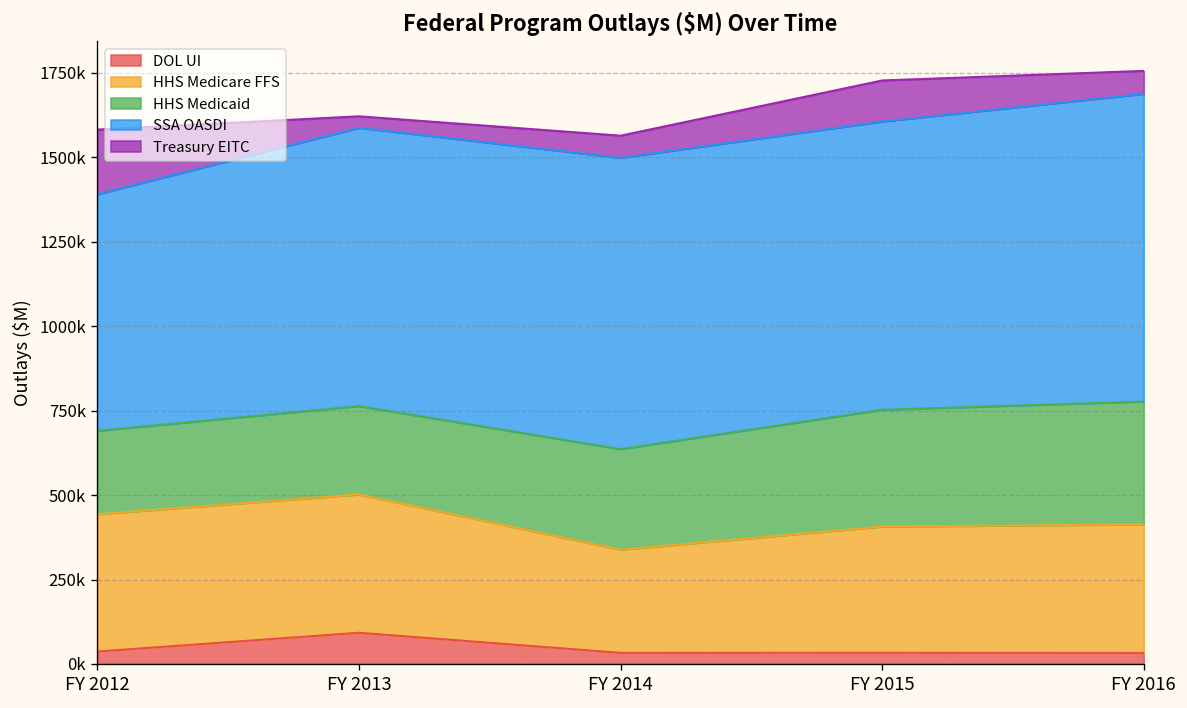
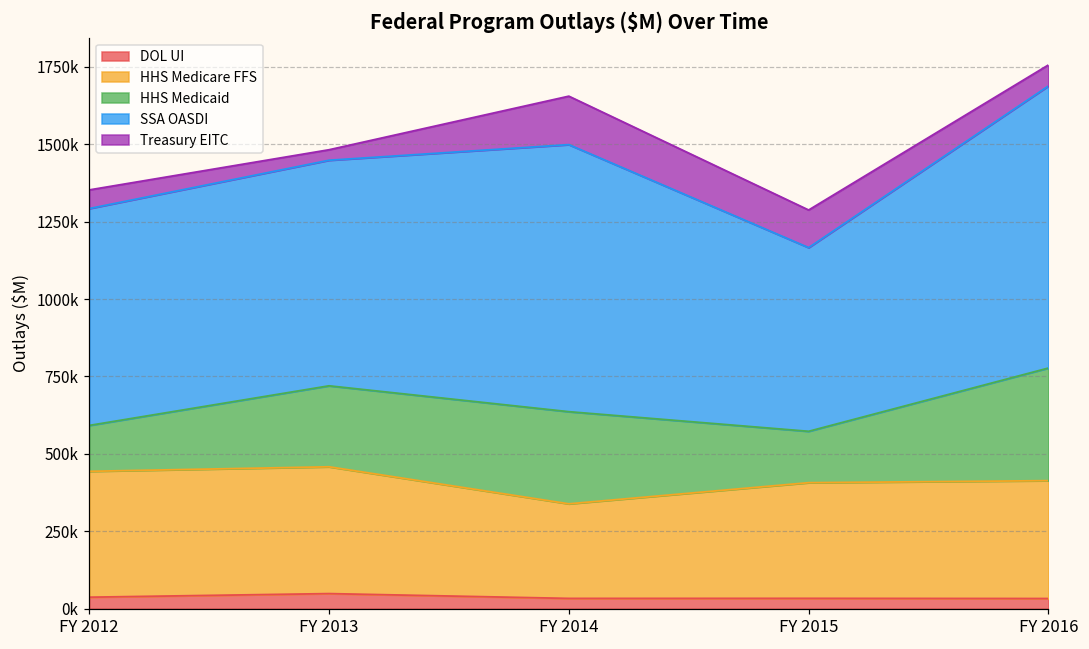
  {
    "DOL UI": {
      "FY 2012": 40000,
-     "FY 2013": 90000,
+     "FY 2013": 50000,
      "FY 2014": 30000,
      "FY 2015": 30000,
      "FY 2016": 30000
    },
    "HHS Medicare FFS": {
      "FY 2012": 410000,
      "FY 2013": 410000,
      "FY 2014": 310000,
      "FY 2015": 370000,
      "FY 2016": 380000
    },
    "HHS Medicaid": {
-     "FY 2012": 250000,
+     "FY 2012": 150000,
      "FY 2013": 260000,
      "FY 2014": 300000,
-     "FY 2015": 350000,
+     "FY 2015": 170000,
      "FY 2016": 360000
    },
    "SSA OASDI": {
      "FY 2012": 700000,
-     "FY 2013": 820000,
+     "FY 2013": 730000,
      "FY 2014": 860000,
-     "FY 2015": 850000,
+     "FY 2015": 590000,
      "FY 2016": 910000
    },
    "Treasury EITC": {
-     "FY 2012": 190000,
+     "FY 2012": 60000,
      "FY 2013": 30000,
-     "FY 2014": 70000,
+     "FY 2014": 160000,
      "FY 2015": 120000,
      "FY 2016": 70000
    }
  }
